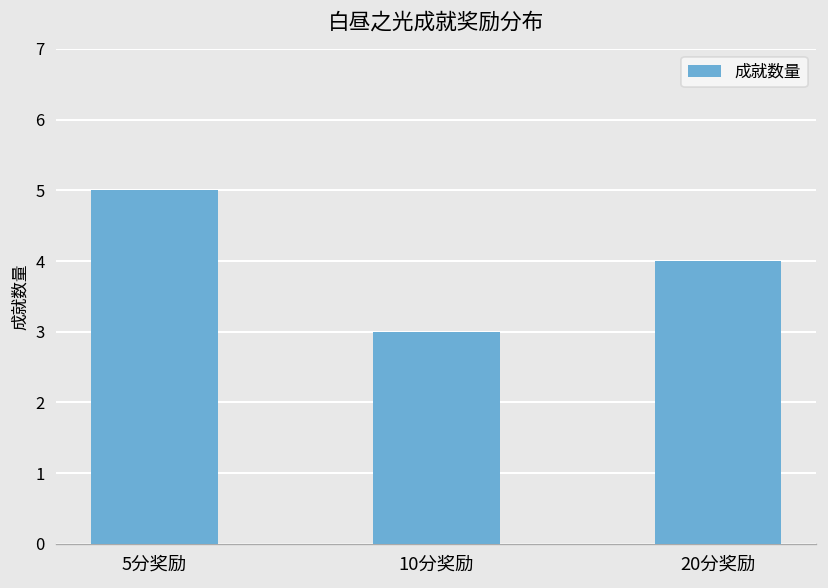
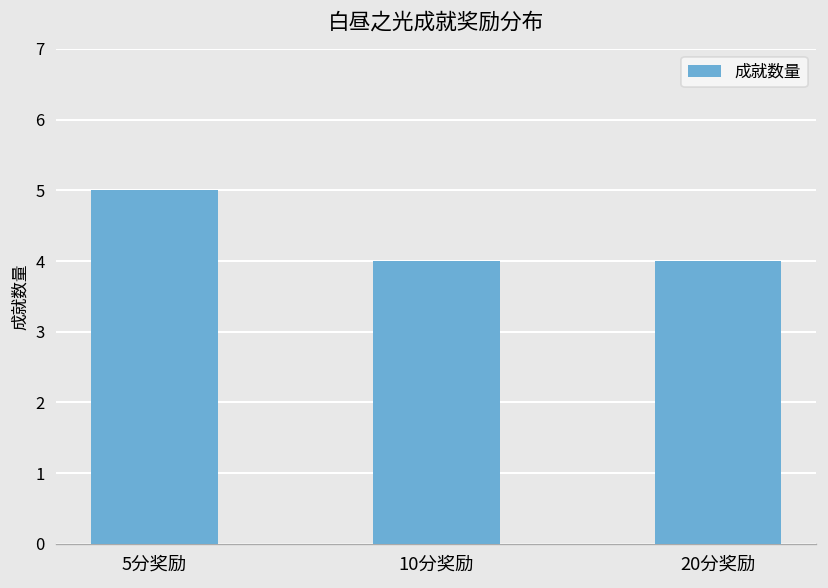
  {
    "5分奖励": 5,
-   "10分奖励": 3,
+   "10分奖励": 4,
    "20分奖励": 4
  }
